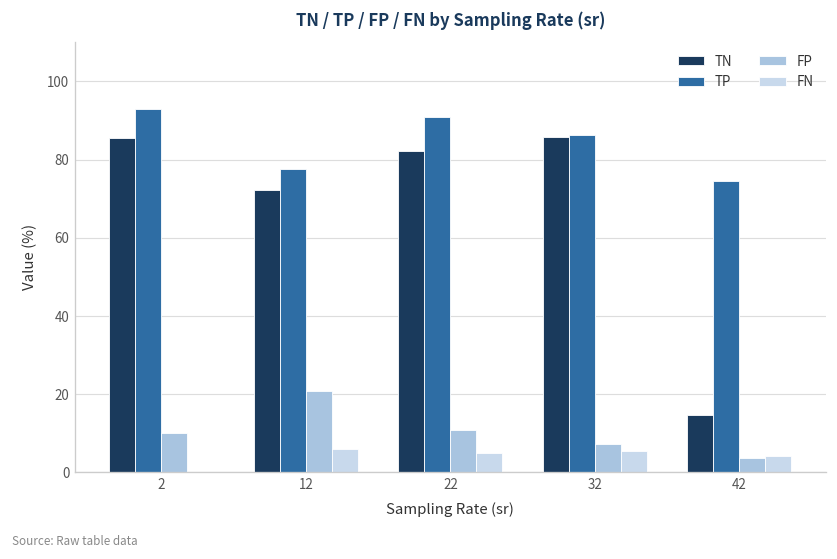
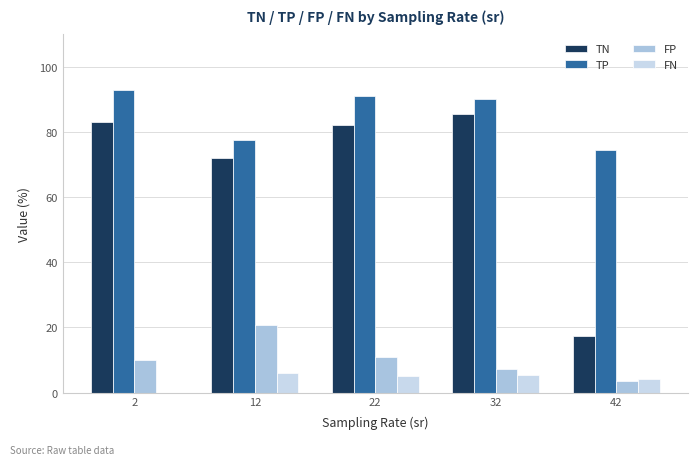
  {
    "TN": {
-     "2": 86,
+     "2": 83,
      "12": 72,
      "22": 82,
      "32": 86,
-     "42": 15
+     "42": 17
    },
    "TP": {
      "2": 93,
      "12": 78,
      "22": 91,
-     "32": 86,
+     "32": 90,
      "42": 75
    }
  }
